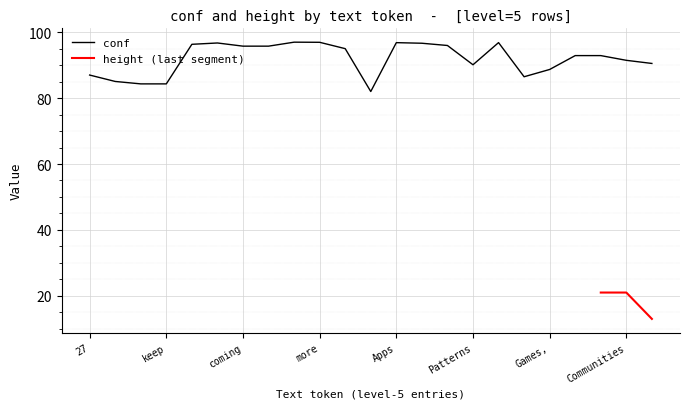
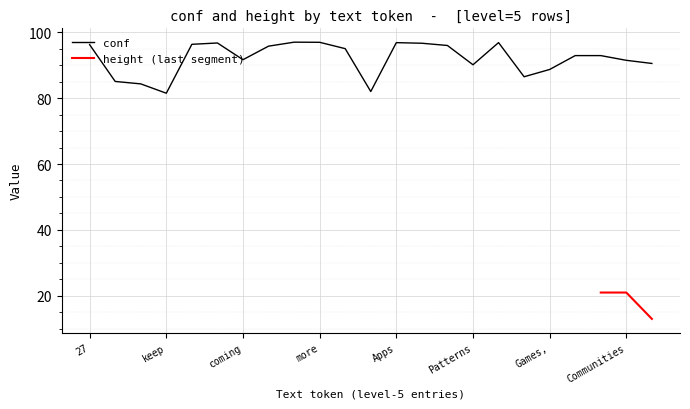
  {
    "conf": {
-     "27": 87,
-     "keep": 84,
-     "coming": 96,
+     "27": 96,
+     "keep": 81,
+     "coming": 92,
      "more": 97,
      "Apps": 97,
      "Patterns": 90,
      "Games,": 89,
      "Communities": 91
    },
    "height (last segment)": {
      "Communities": 21
    }
  }
